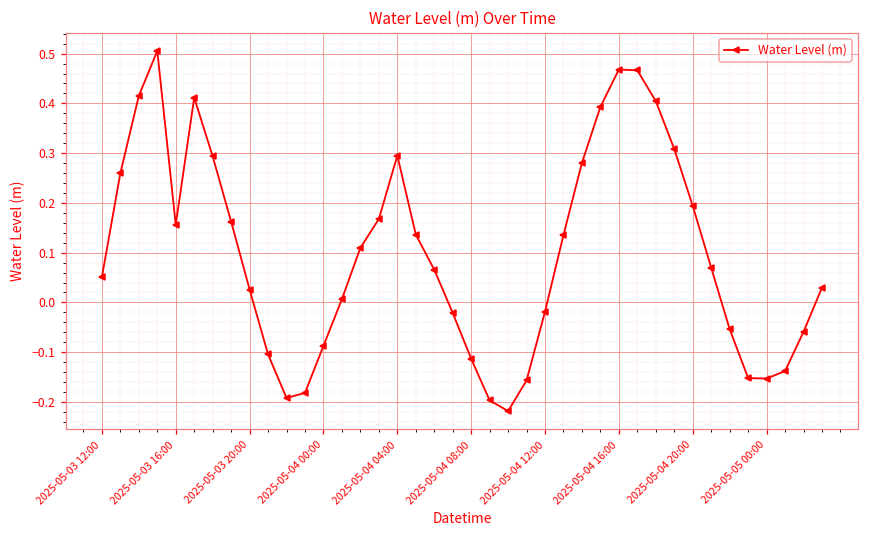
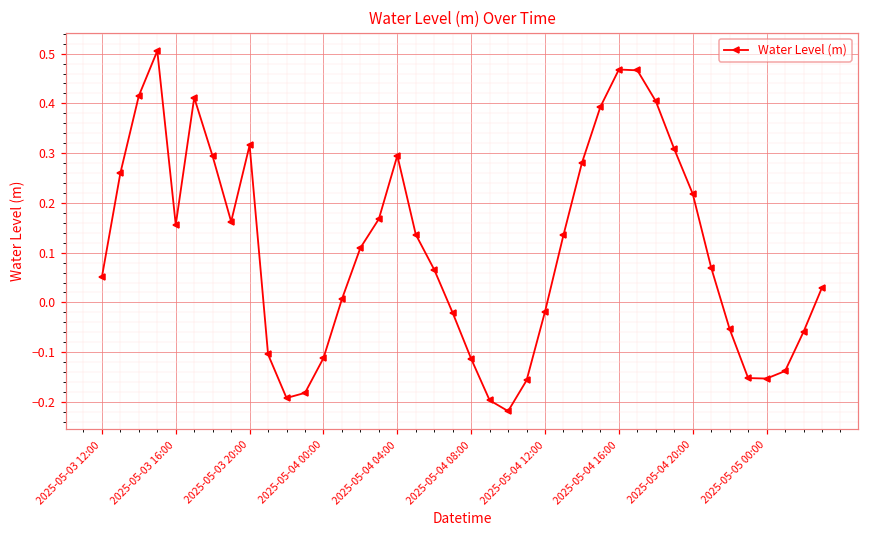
  {
    "2025-05-03 12:00": 0.05,
    "2025-05-03 16:00": 0.16,
-   "2025-05-03 20:00": 0.03,
-   "2025-05-04 00:00": -0.09,
+   "2025-05-03 20:00": 0.32,
+   "2025-05-04 00:00": -0.11,
    "2025-05-04 04:00": 0.30,
    "2025-05-04 08:00": -0.11,
    "2025-05-04 12:00": -0.02,
    "2025-05-04 16:00": 0.47,
-   "2025-05-04 20:00": 0.19,
+   "2025-05-04 20:00": 0.22,
    "2025-05-05 00:00": -0.15
  }
